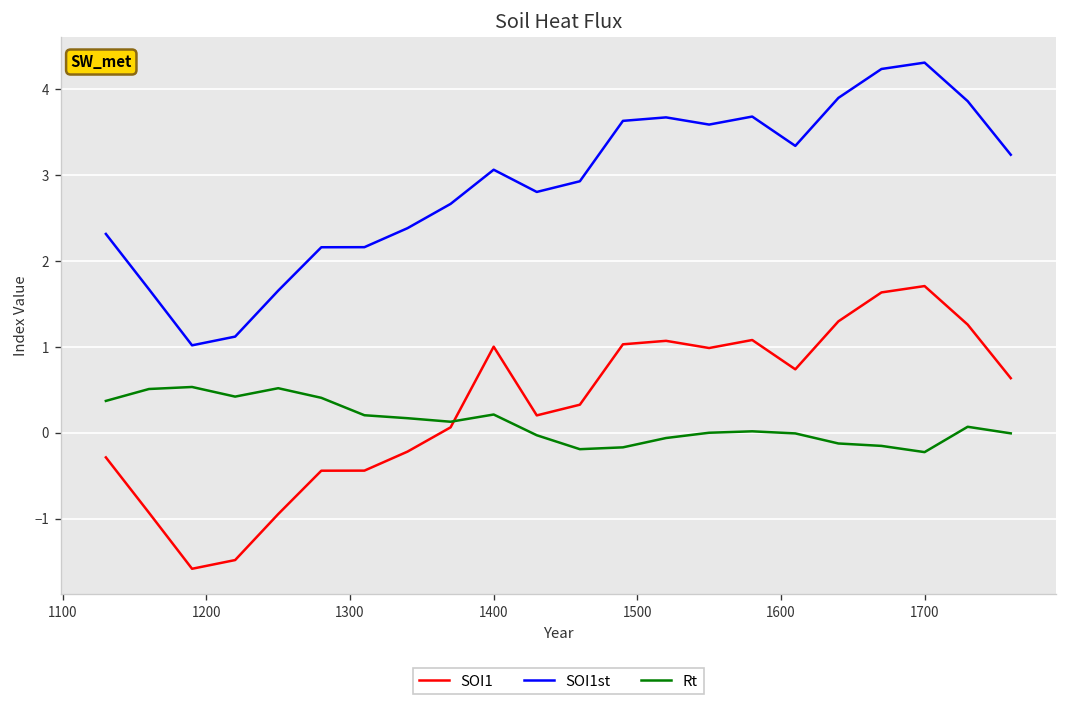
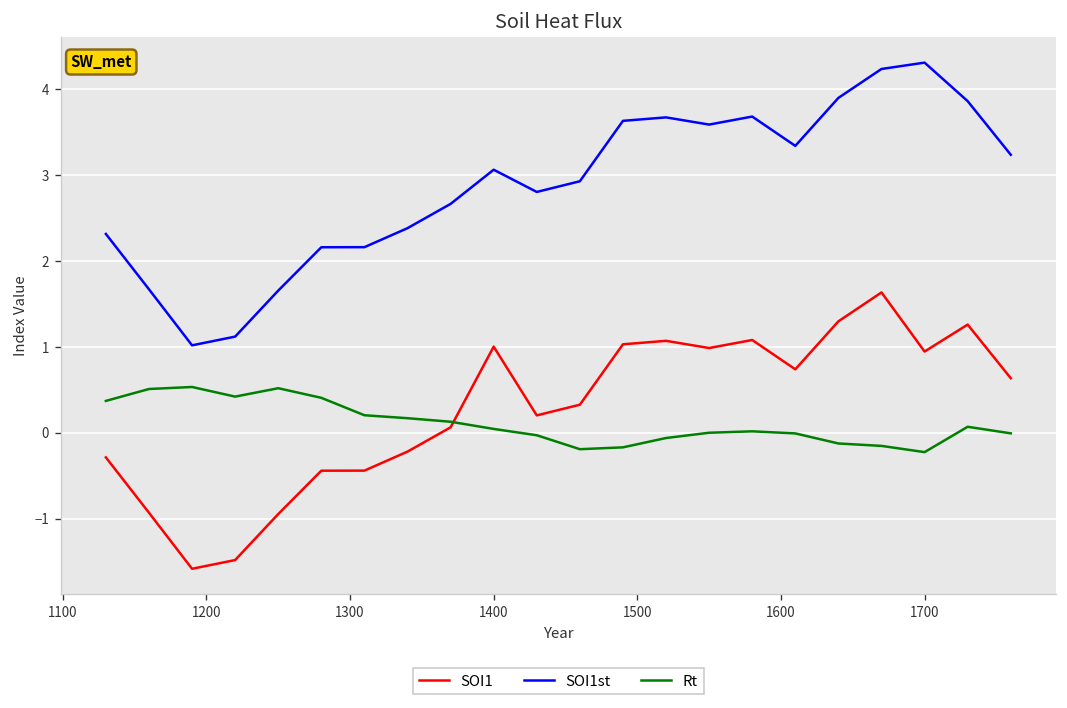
  {
    "SOI1": {
      "1400": 1.0,
-     "1700": 1.7
+     "1700": 0.9
    },
    "SOI1st": {
      "1400": 3.1,
      "1700": 4.3
    },
    "Rt": {
-     "1400": 0.2,
+     "1400": 0.0,
      "1700": -0.2
    }
  }
